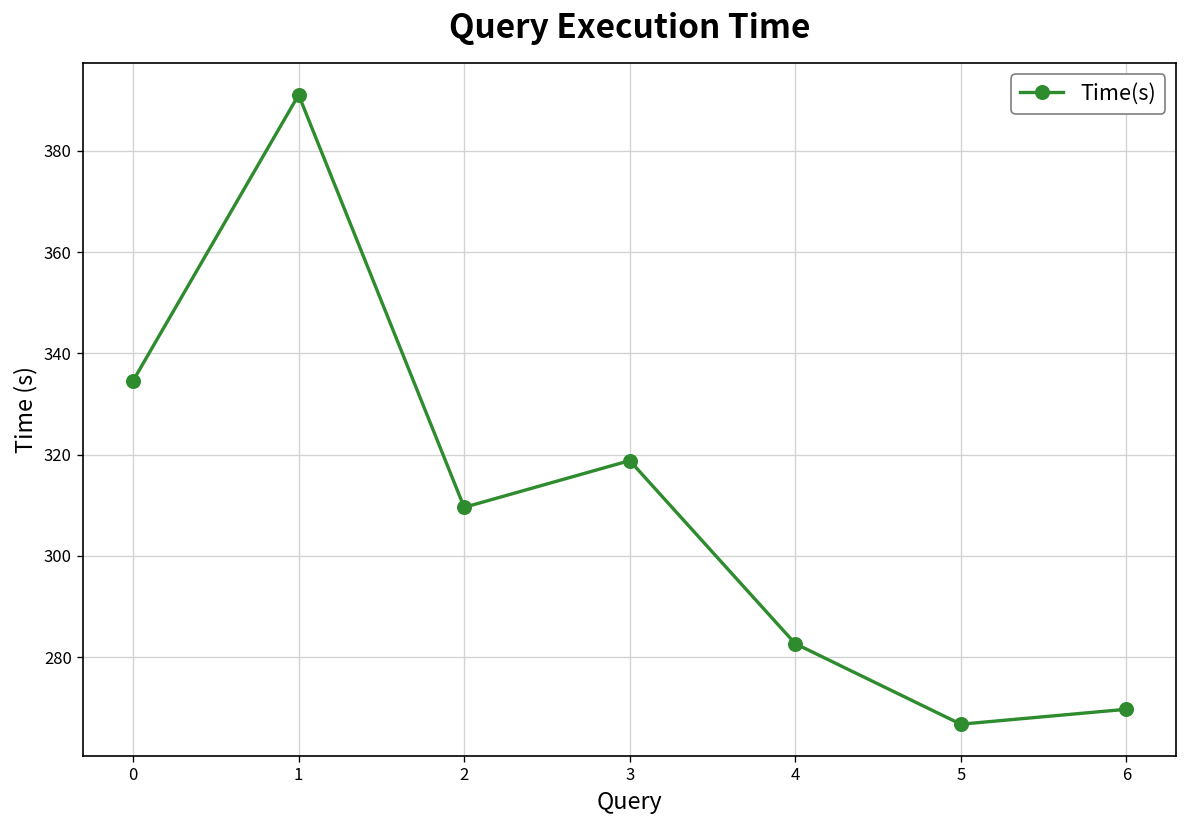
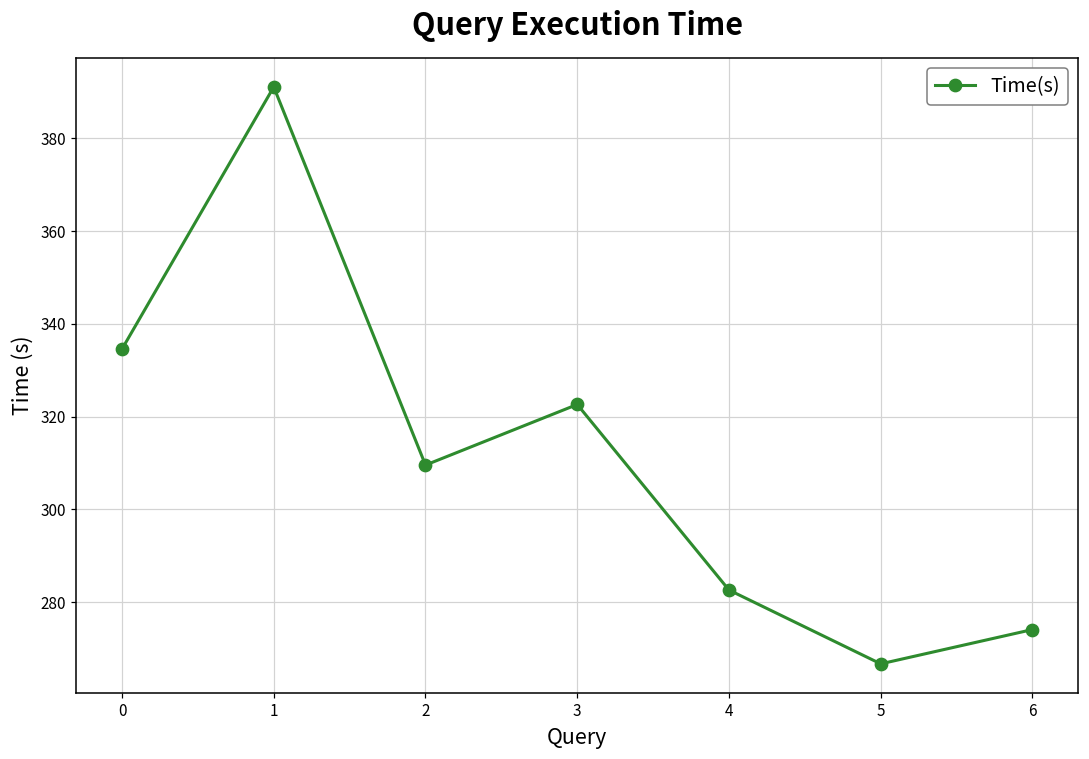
  {
    "0": 335,
    "1": 391,
    "2": 310,
-   "3": 319,
+   "3": 323,
    "4": 283,
    "5": 267,
-   "6": 270
+   "6": 274
  }
